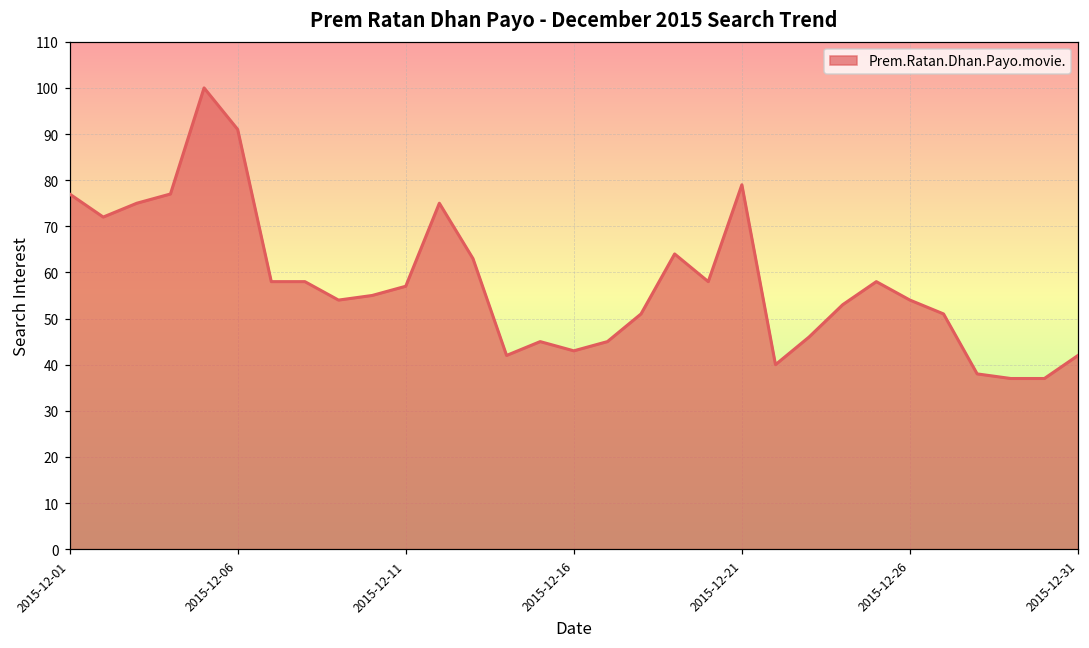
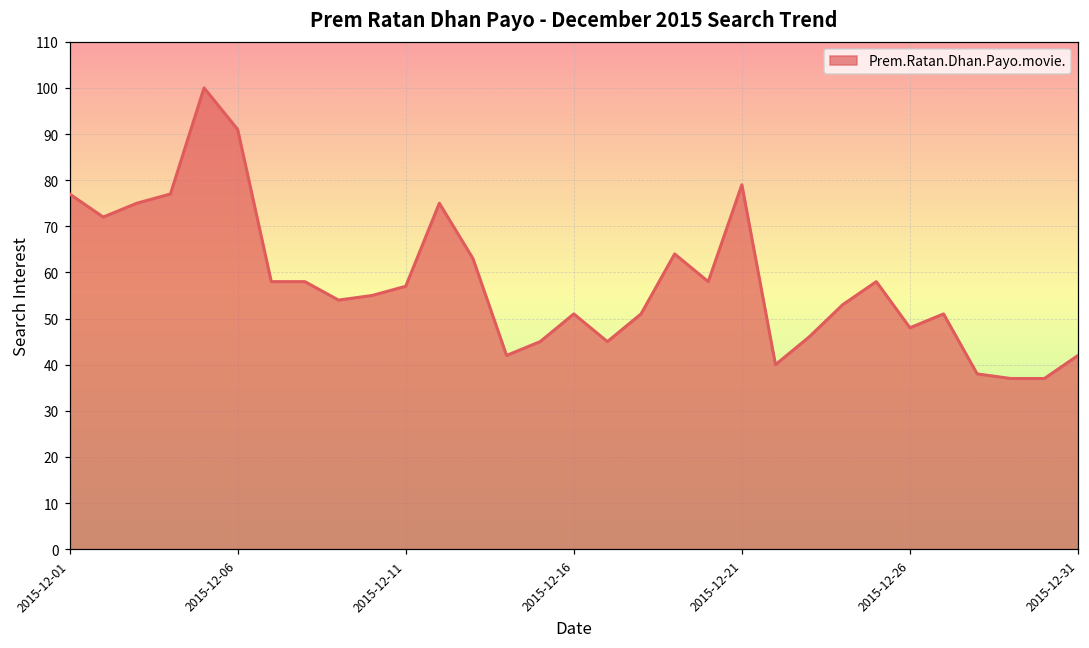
  {
    "2015-12-01": 77,
    "2015-12-06": 91,
    "2015-12-11": 57,
-   "2015-12-16": 43,
+   "2015-12-16": 51,
    "2015-12-21": 79,
-   "2015-12-26": 54,
+   "2015-12-26": 48,
    "2015-12-31": 42
  }
